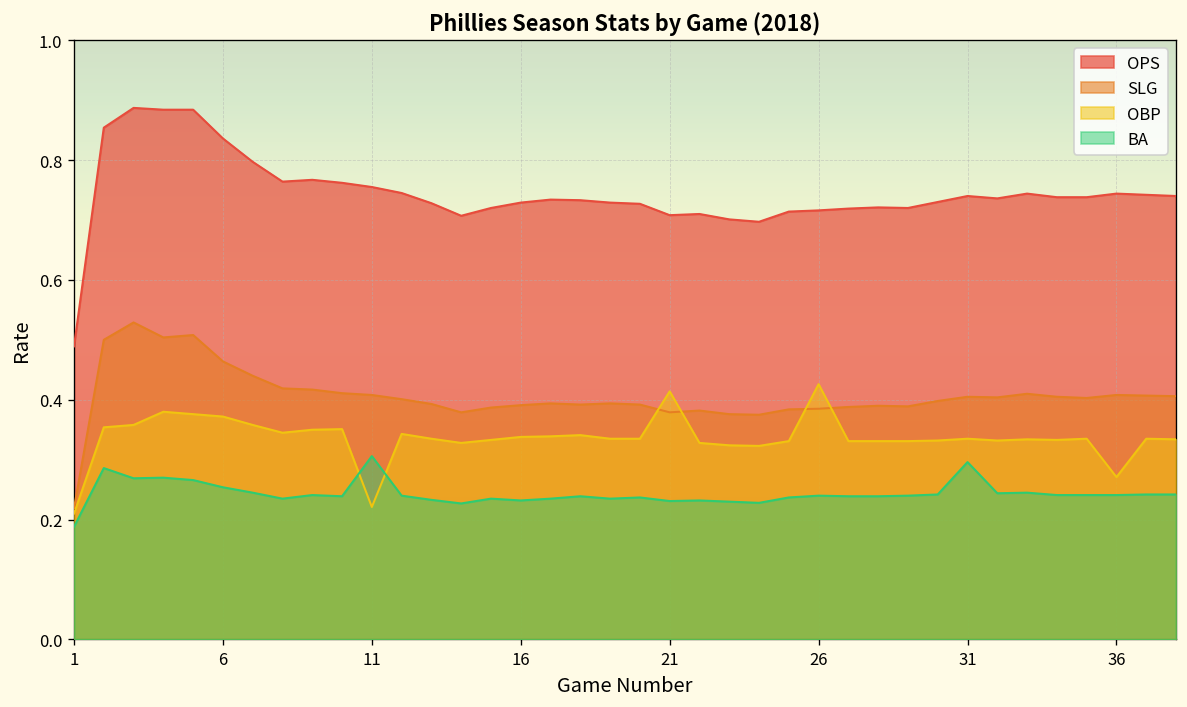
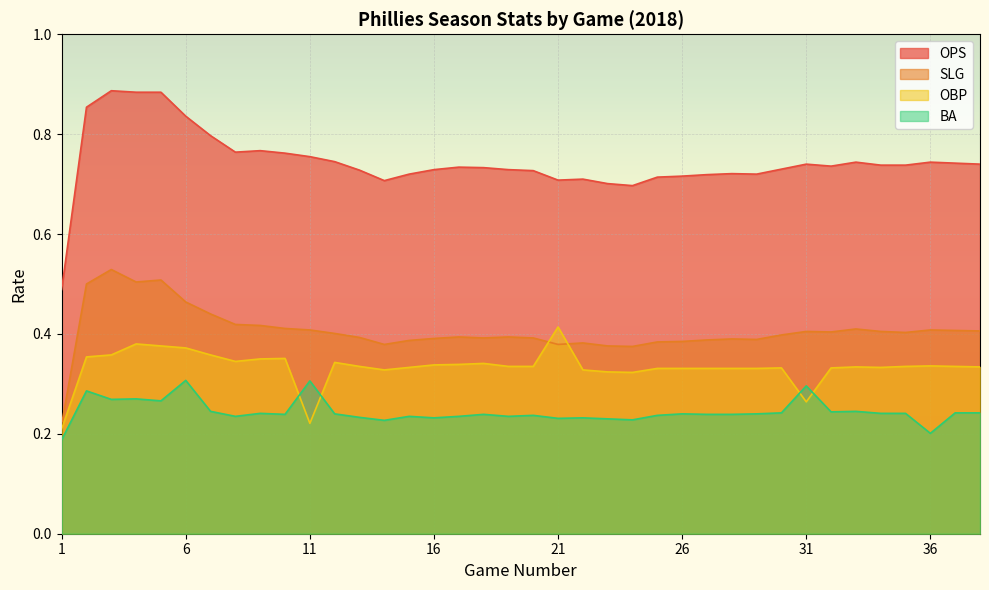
  {
    "OBP": {
      "1": 0.21,
      "6": 0.37,
      "11": 0.22,
      "16": 0.34,
      "21": 0.41,
-     "26": 0.43,
-     "31": 0.34,
-     "36": 0.27
+     "26": 0.33,
+     "31": 0.26,
+     "36": 0.34
    },
    "BA": {
      "1": 0.19,
-     "6": 0.25,
+     "6": 0.31,
      "11": 0.31,
      "16": 0.23,
      "21": 0.23,
      "26": 0.24,
      "31": 0.30,
-     "36": 0.24
+     "36": 0.20
    }
  }
